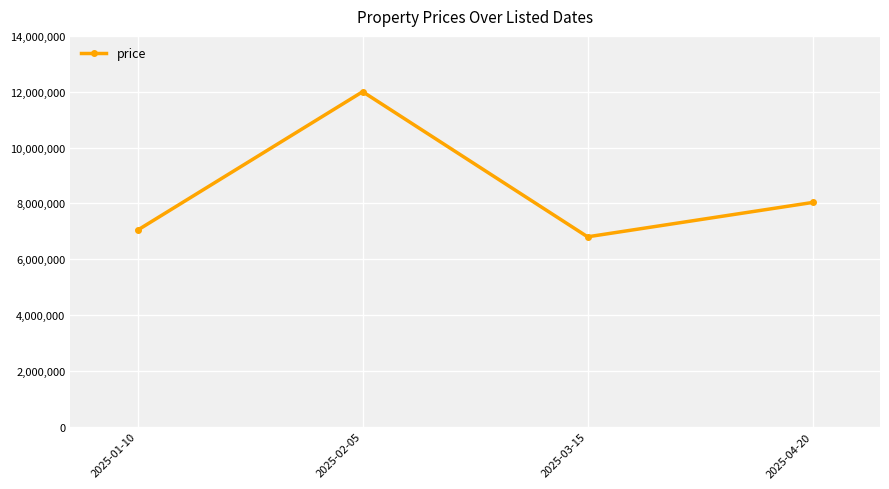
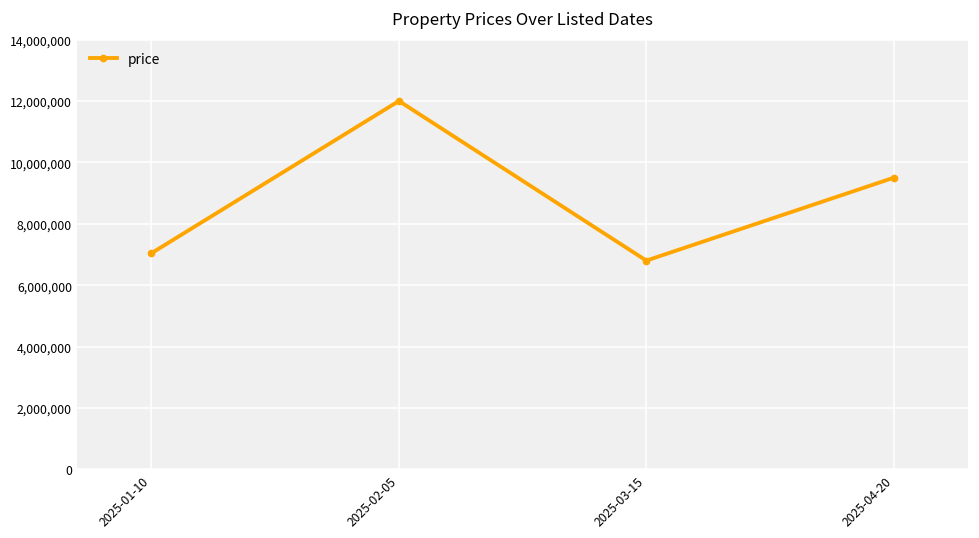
  {
    "2025-01-10": "7,000,000",
    "2025-02-05": "12,000,000",
    "2025-03-15": "6,800,000",
-   "2025-04-20": "8,000,000"
+   "2025-04-20": "9,500,000"
  }
